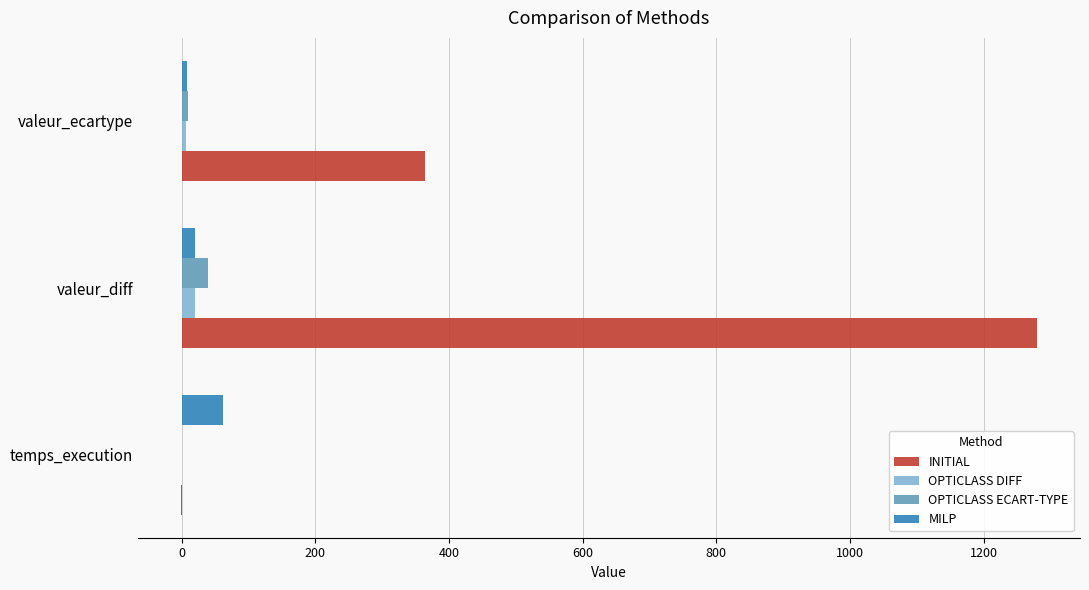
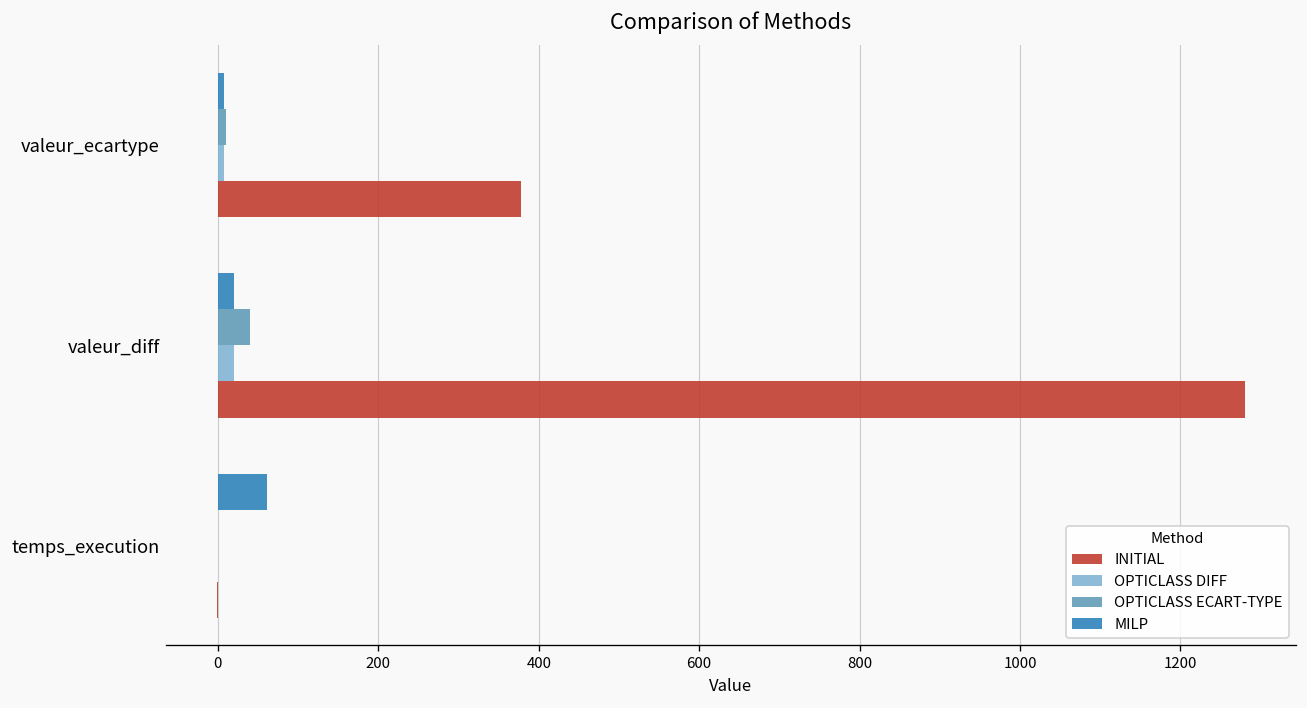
  {
    "INITIAL": {
-     "valeur_ecartype": 360,
+     "valeur_ecartype": 380,
      "valeur_diff": 1280
    }
  }
